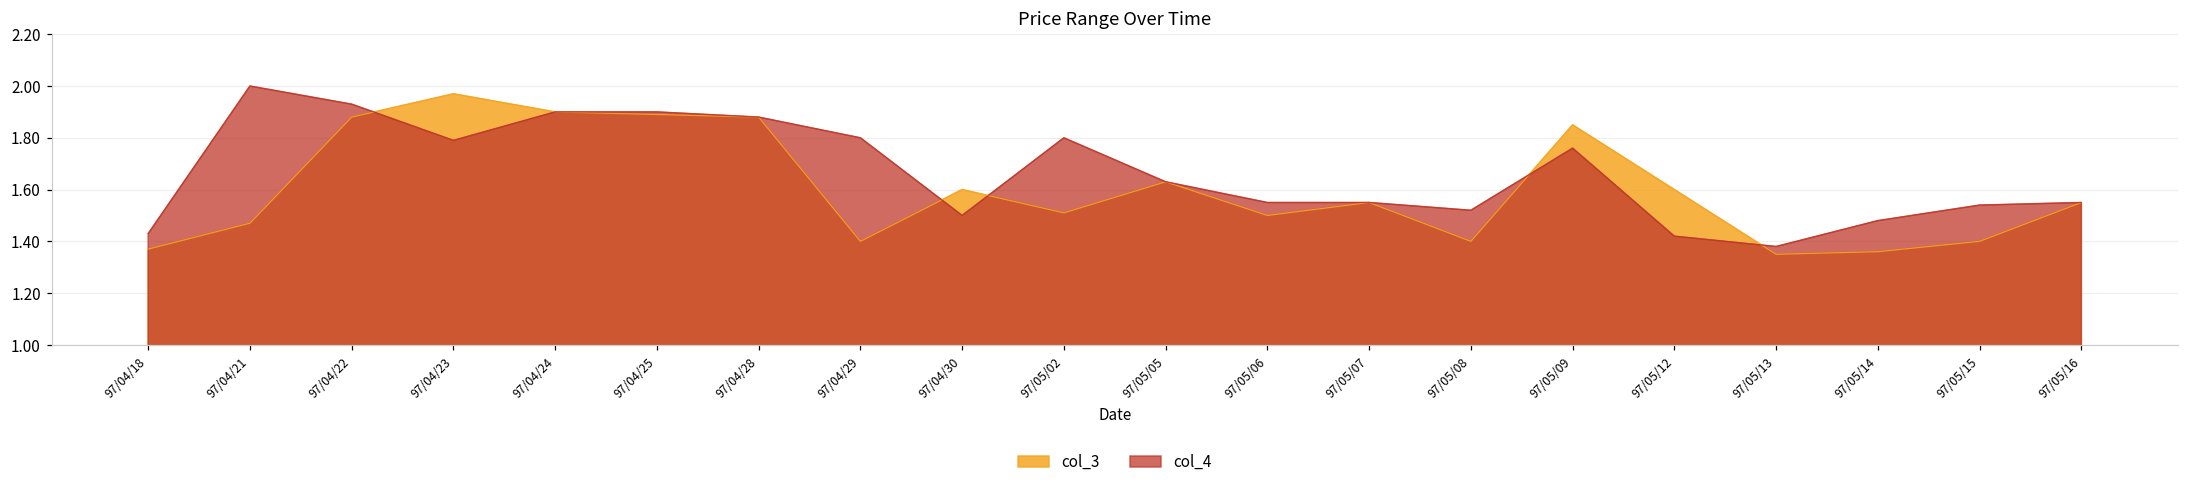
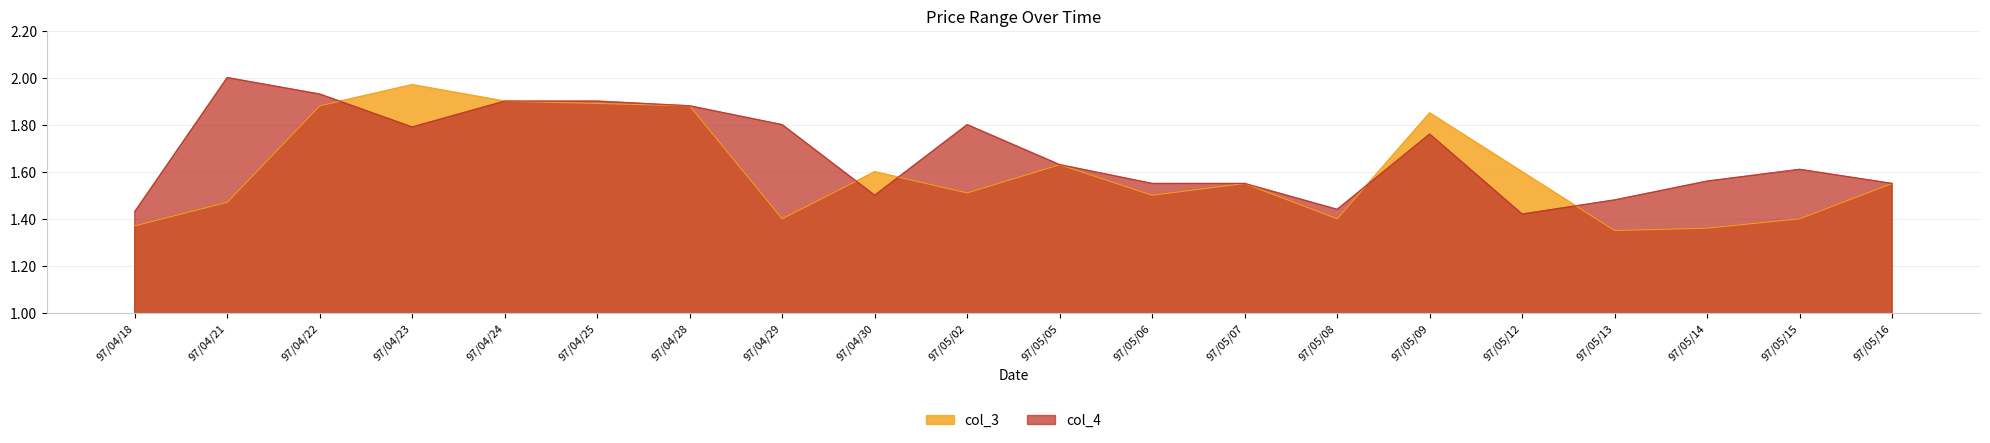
  {
    "col_3": {
      "97/04/18": 1.37,
      "97/04/21": 1.47,
      "97/04/22": 1.88,
      "97/04/23": 1.97,
      "97/04/29": 1.40,
      "97/04/30": 1.60,
      "97/05/02": 1.51,
      "97/05/06": 1.50,
      "97/05/08": 1.40,
      "97/05/09": 1.85,
      "97/05/12": 1.60,
      "97/05/13": 1.35,
      "97/05/14": 1.36,
      "97/05/15": 1.40
    },
    "col_4": {
      "97/04/18": 1.43,
      "97/04/21": 2.00,
      "97/04/22": 1.93,
      "97/04/23": 1.79,
      "97/04/29": 1.80,
      "97/04/30": 1.50,
      "97/05/02": 1.80,
      "97/05/06": 1.55,
-     "97/05/08": 1.52,
+     "97/05/08": 1.44,
      "97/05/09": 1.76,
      "97/05/12": 1.42,
-     "97/05/13": 1.38,
-     "97/05/14": 1.48,
-     "97/05/15": 1.54
+     "97/05/13": 1.48,
+     "97/05/14": 1.56,
+     "97/05/15": 1.61
    }
  }
